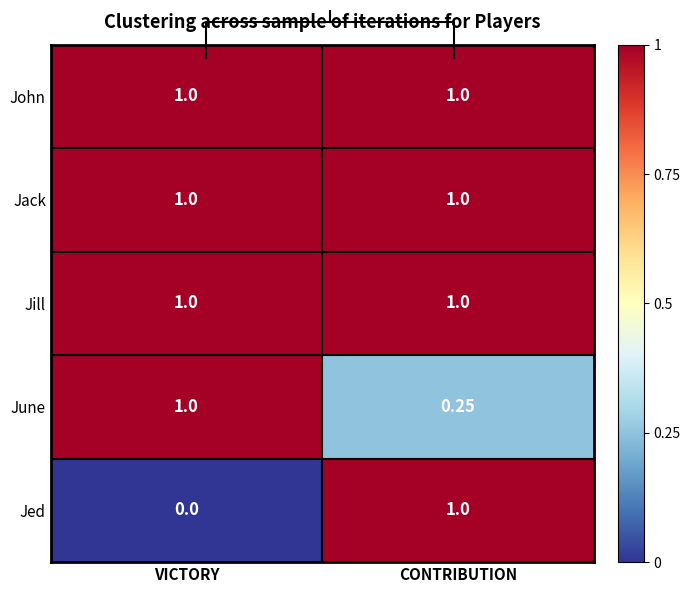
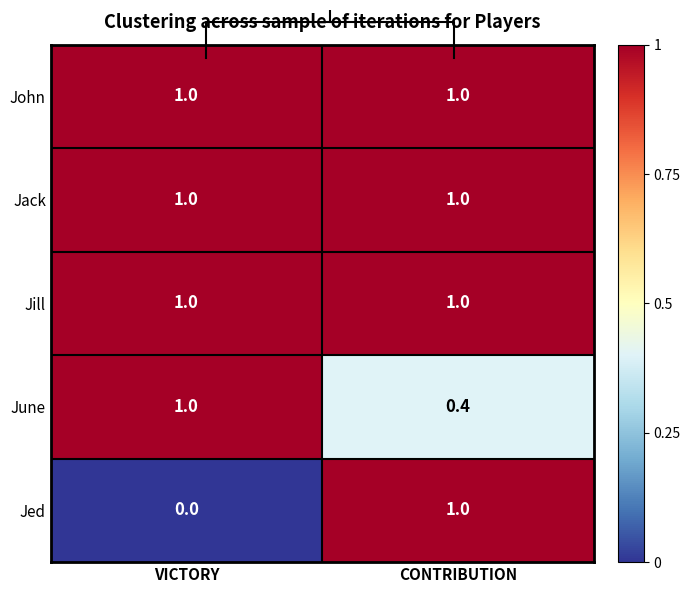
  {
    "Clustering across sample of iterations for Players": {
      "John": {
        "VICTORY": 1.0,
        "CONTRIBUTION": 1.0
      },
      "Jack": {
        "VICTORY": 1.0,
        "CONTRIBUTION": 1.0
      },
      "Jill": {
        "VICTORY": 1.0,
        "CONTRIBUTION": 1.0
      },
      "June": {
        "VICTORY": 1.0,
-       "CONTRIBUTION": 0.25
+       "CONTRIBUTION": 0.4
      },
      "Jed": {
        "VICTORY": 0.0,
        "CONTRIBUTION": 1.0
      }
    }
  }
